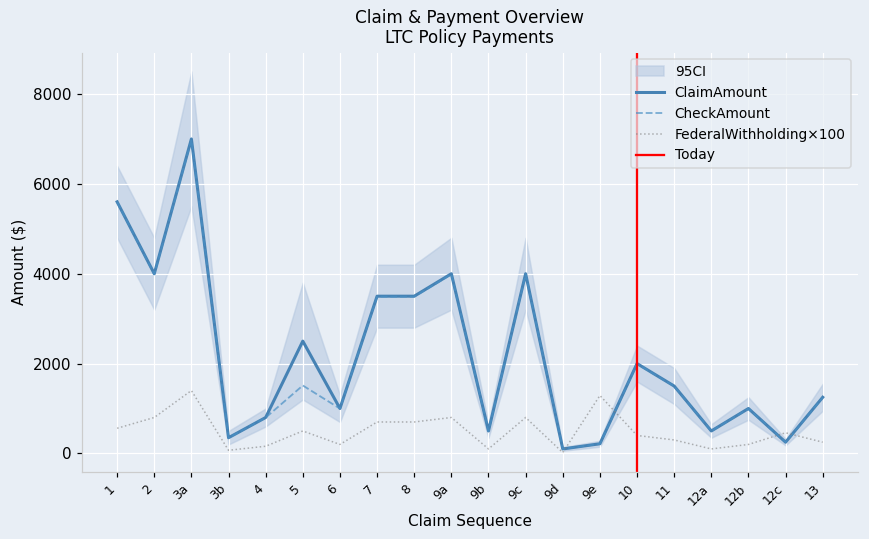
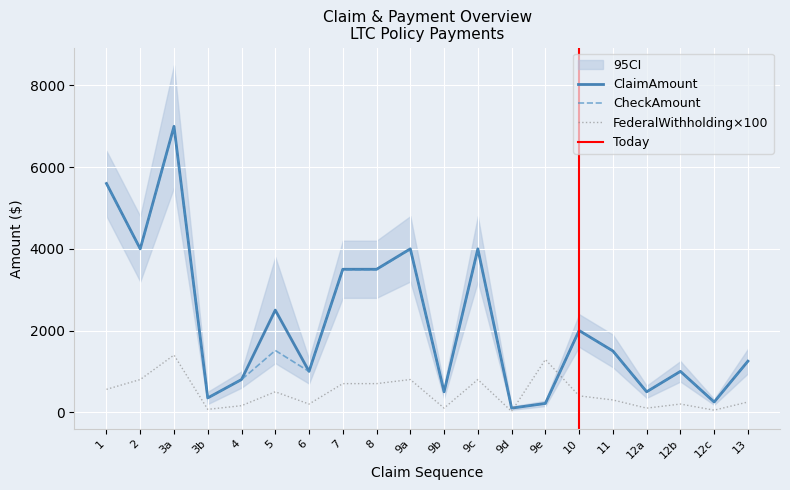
  {
    "FederalWithholding×100": {
      "1": 600,
      "2": 800,
      "3a": 1400,
      "3b": 100,
      "4": 200,
      "5": 500,
      "6": 200,
      "7": 700,
      "8": 700,
      "9a": 800,
      "9b": 100,
      "9c": 800,
      "9d": 0,
      "9e": 1300,
      "10": 400,
      "11": 300,
      "12a": 100,
      "12b": 200,
-     "12c": 500,
+     "12c": 100,
      "13": 300
    }
  }
